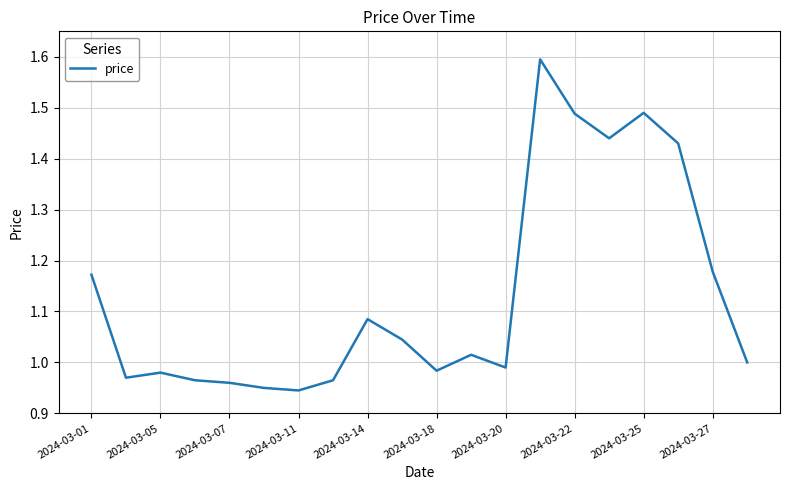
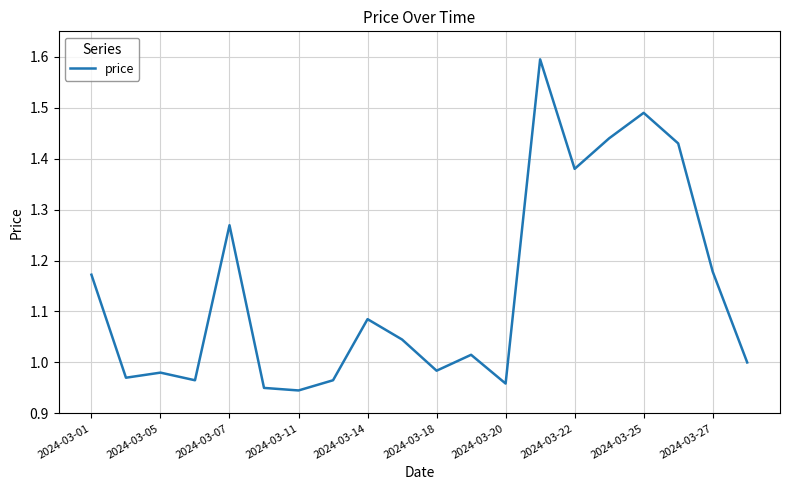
  {
    "2024-03-01": 1.17,
    "2024-03-05": 0.98,
-   "2024-03-07": 0.96,
+   "2024-03-07": 1.27,
    "2024-03-11": 0.94,
    "2024-03-14": 1.09,
    "2024-03-18": 0.98,
-   "2024-03-20": 0.99,
-   "2024-03-22": 1.49,
+   "2024-03-20": 0.96,
+   "2024-03-22": 1.38,
    "2024-03-27": 1.18
  }
